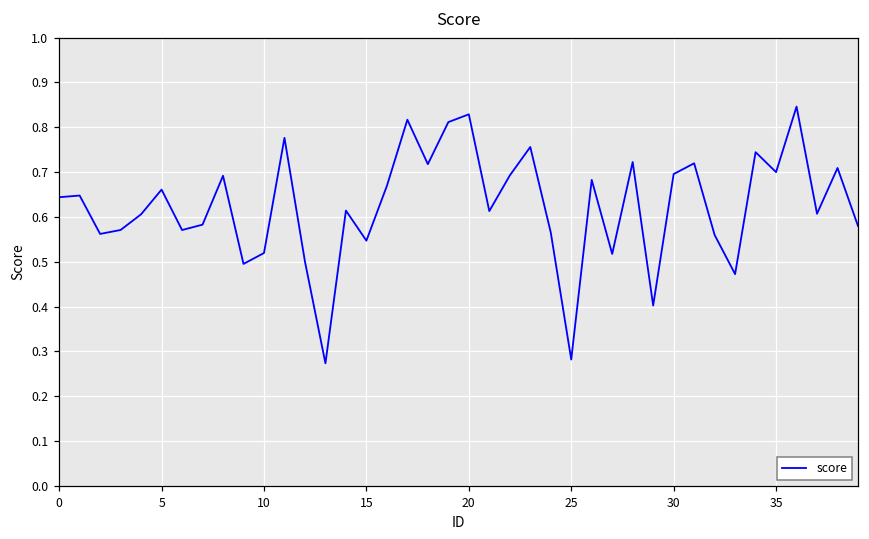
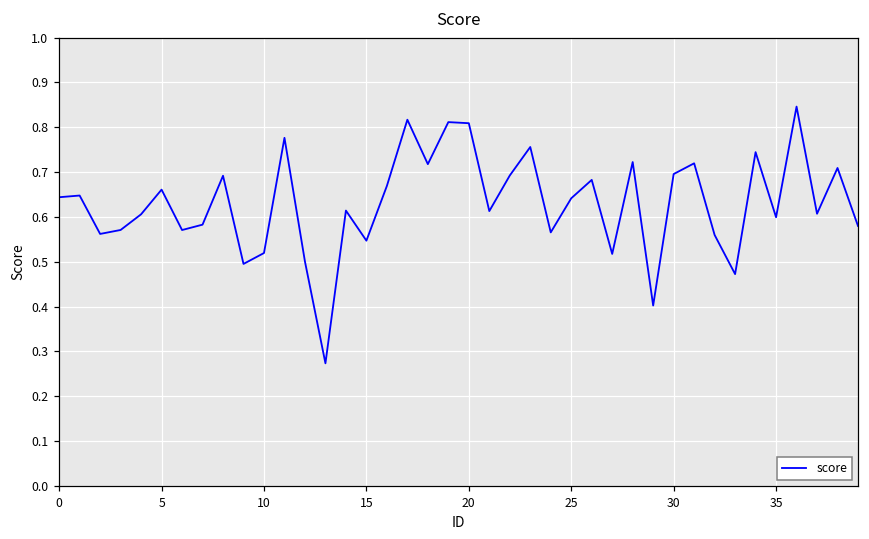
  {
    "0": 0.64,
    "5": 0.66,
    "10": 0.52,
    "15": 0.55,
-   "20": 0.83,
-   "25": 0.28,
+   "20": 0.81,
+   "25": 0.64,
    "30": 0.70,
-   "35": 0.70
+   "35": 0.60
  }
